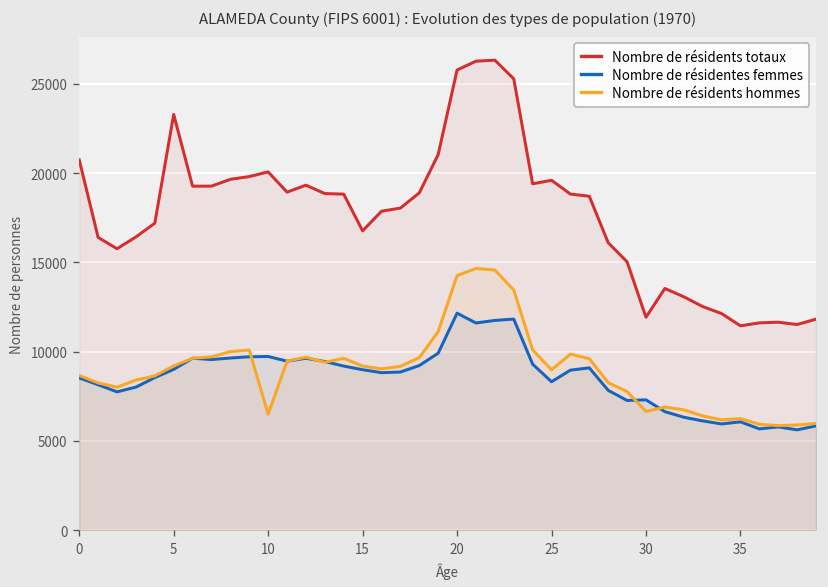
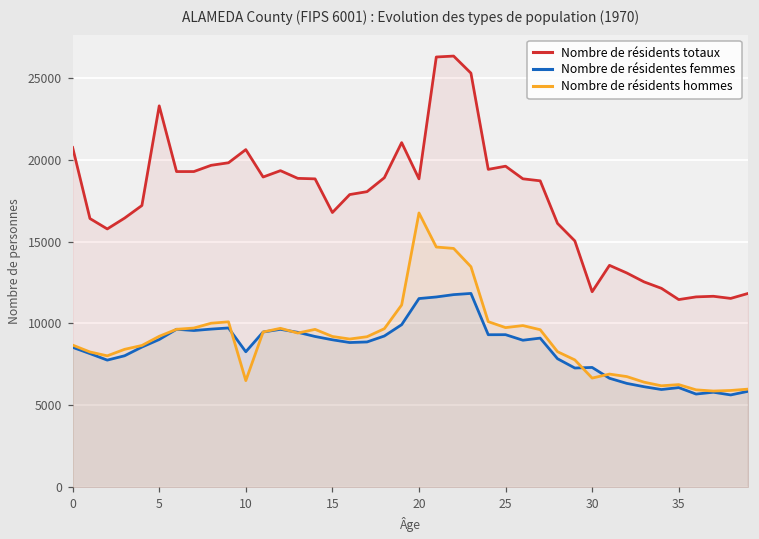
  {
    "Nombre de résidents totaux": {
      "0": 20700,
      "5": 23300,
-     "10": 20100,
+     "10": 20600,
      "15": 16800,
-     "20": 25800,
+     "20": 18800,
      "25": 19600,
      "30": 11900,
      "35": 11500
    },
    "Nombre de résidentes femmes": {
      "5": 9000,
-     "10": 9700,
+     "10": 8300,
      "15": 9000,
-     "20": 12200,
-     "25": 8300,
+     "20": 11500,
+     "25": 9300,
      "30": 7300,
      "35": 6100
    },
    "Nombre de résidents hommes": {
      "5": 9200,
      "10": 6500,
      "15": 9200,
-     "20": 14300,
-     "25": 9000,
+     "20": 16700,
+     "25": 9700,
      "30": 6700,
      "35": 6300
    }
  }
